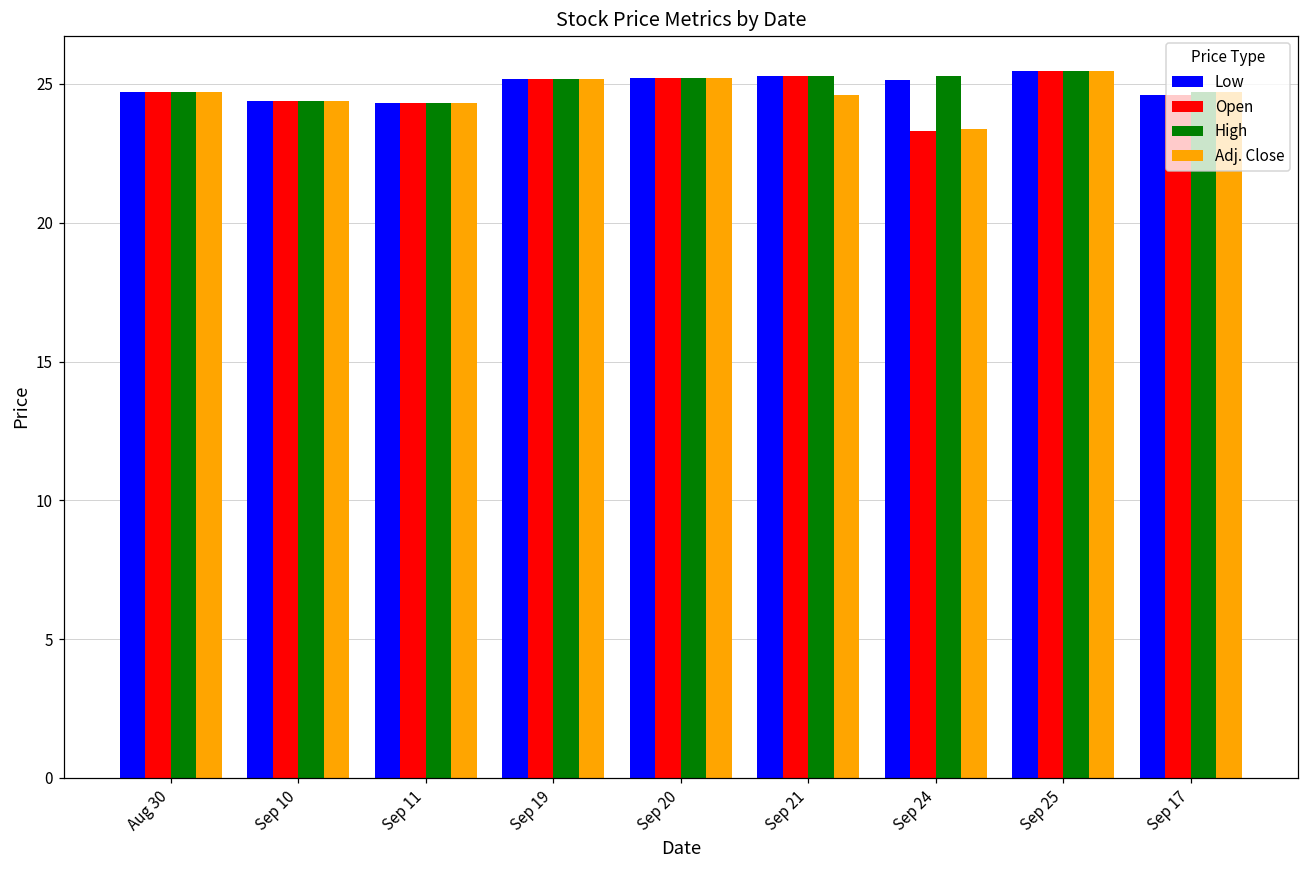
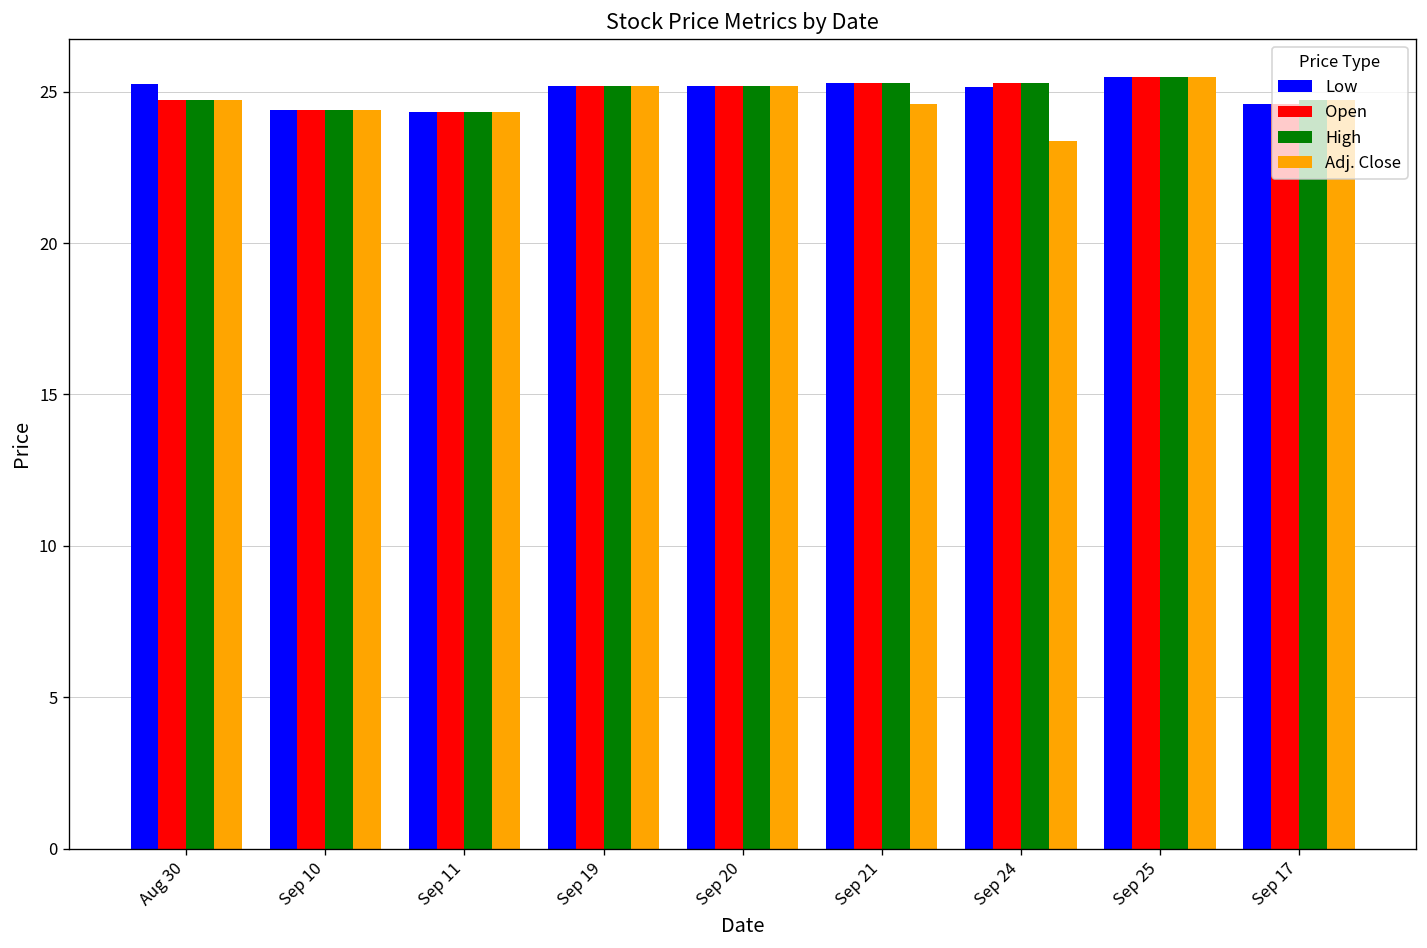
  {
    "Low": {
-     "Aug 30": 24.7,
+     "Aug 30": 25.3,
      "Sep 10": 24.4,
      "Sep 11": 24.3,
      "Sep 19": 25.2,
      "Sep 20": 25.2,
      "Sep 21": 25.3,
      "Sep 24": 25.2,
      "Sep 25": 25.5,
      "Sep 17": 24.6
    },
    "Open": {
      "Aug 30": 24.7,
      "Sep 10": 24.4,
      "Sep 11": 24.3,
      "Sep 19": 25.2,
      "Sep 20": 25.2,
      "Sep 21": 25.3,
-     "Sep 24": 23.3,
+     "Sep 24": 25.3,
      "Sep 25": 25.5
    },
    "High": {
      "Aug 30": 24.7,
      "Sep 10": 24.4,
      "Sep 11": 24.3,
      "Sep 19": 25.2,
      "Sep 20": 25.2,
      "Sep 21": 25.3,
      "Sep 24": 25.3,
      "Sep 25": 25.5
    },
    "Adj. Close": {
      "Aug 30": 24.7,
      "Sep 10": 24.4,
      "Sep 11": 24.3,
      "Sep 19": 25.2,
      "Sep 20": 25.2,
      "Sep 21": 24.6,
      "Sep 24": 23.4,
      "Sep 25": 25.5
    }
  }
